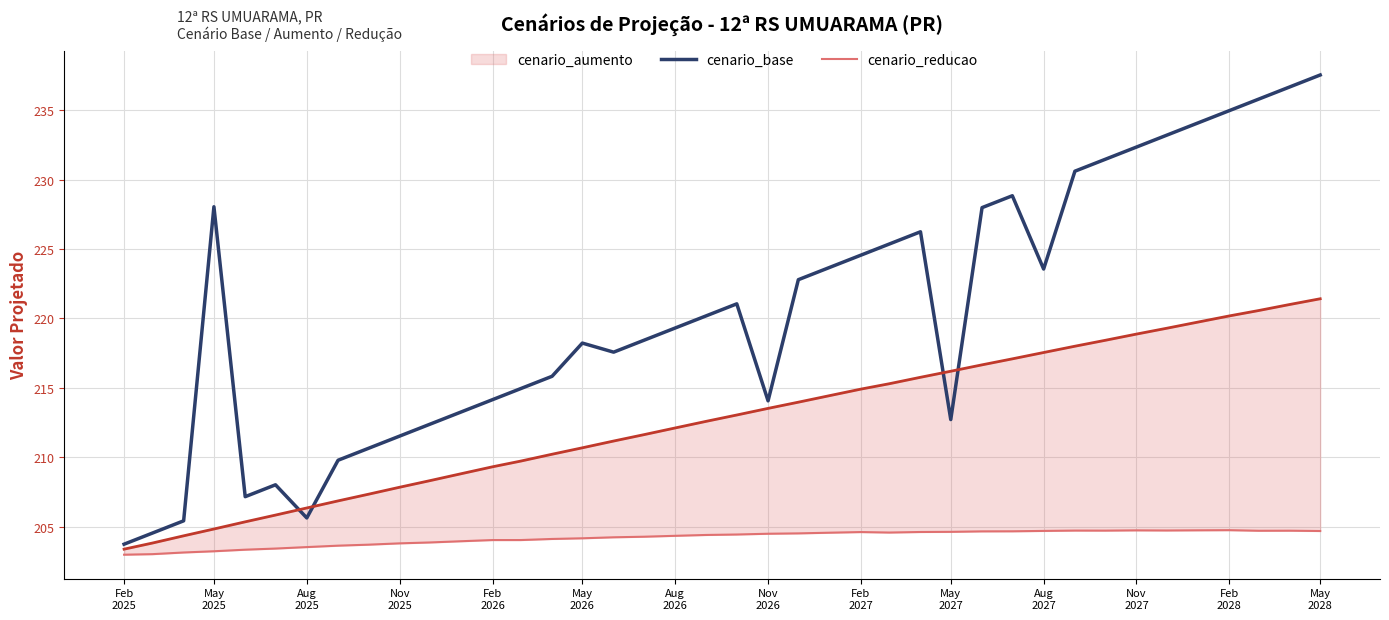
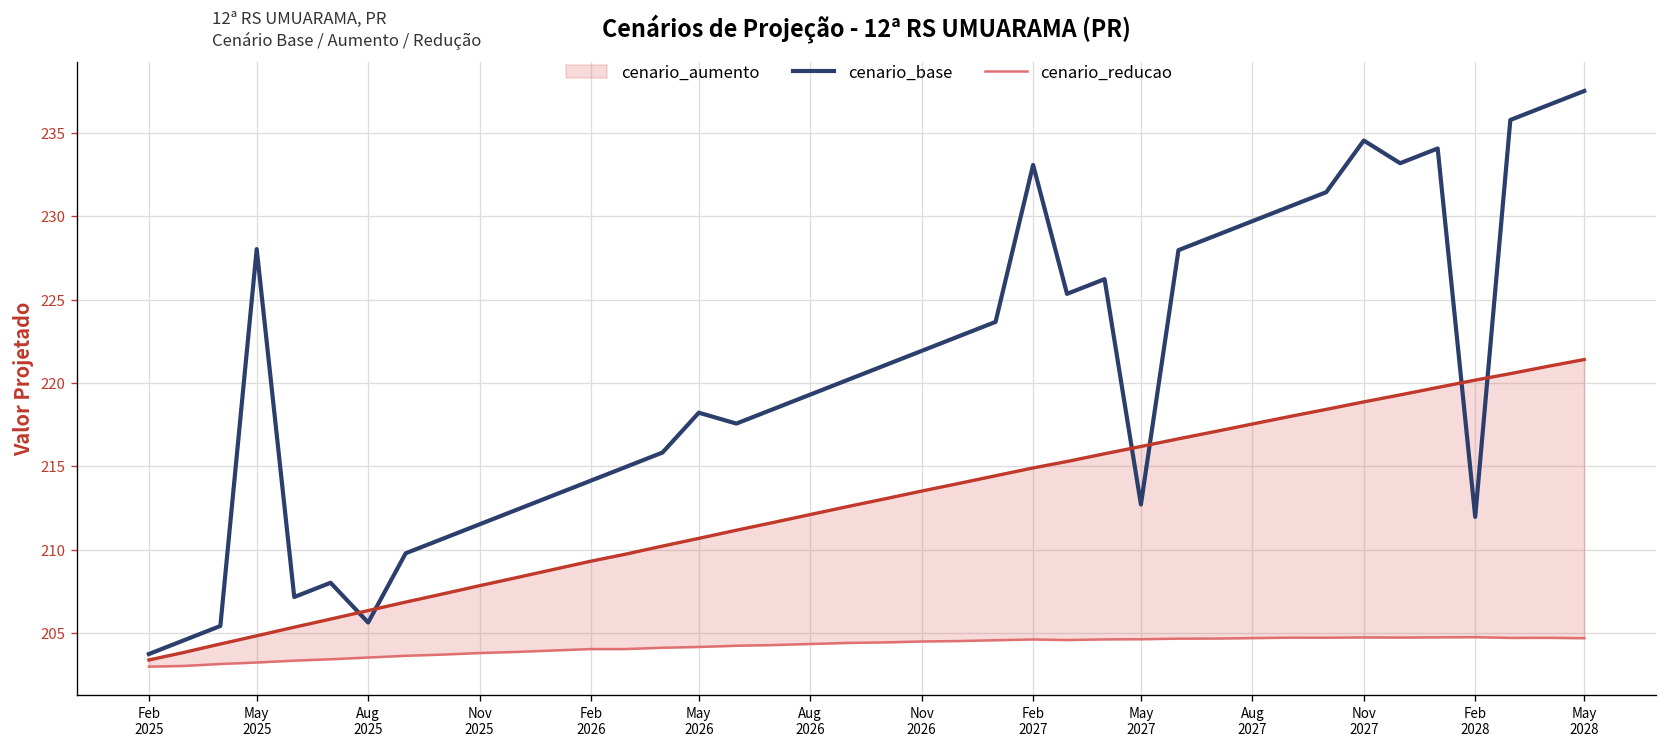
  {
    "cenario_base": {
      "Feb 2025": 203.7,
      "May 2025": 228.0,
      "Aug 2025": 205.6,
      "Nov 2025": 211.5,
      "Feb 2026": 214.2,
      "May 2026": 218.2,
      "Aug 2026": 219.3,
-     "Nov 2026": 214.1,
-     "Feb 2027": 224.6,
+     "Nov 2026": 221.9,
+     "Feb 2027": 233.1,
      "May 2027": 212.7,
-     "Aug 2027": 223.6,
-     "Nov 2027": 232.3,
-     "Feb 2028": 235.0,
+     "Aug 2027": 229.7,
+     "Nov 2027": 234.6,
+     "Feb 2028": 212.0,
      "May 2028": 237.5
    }
  }
